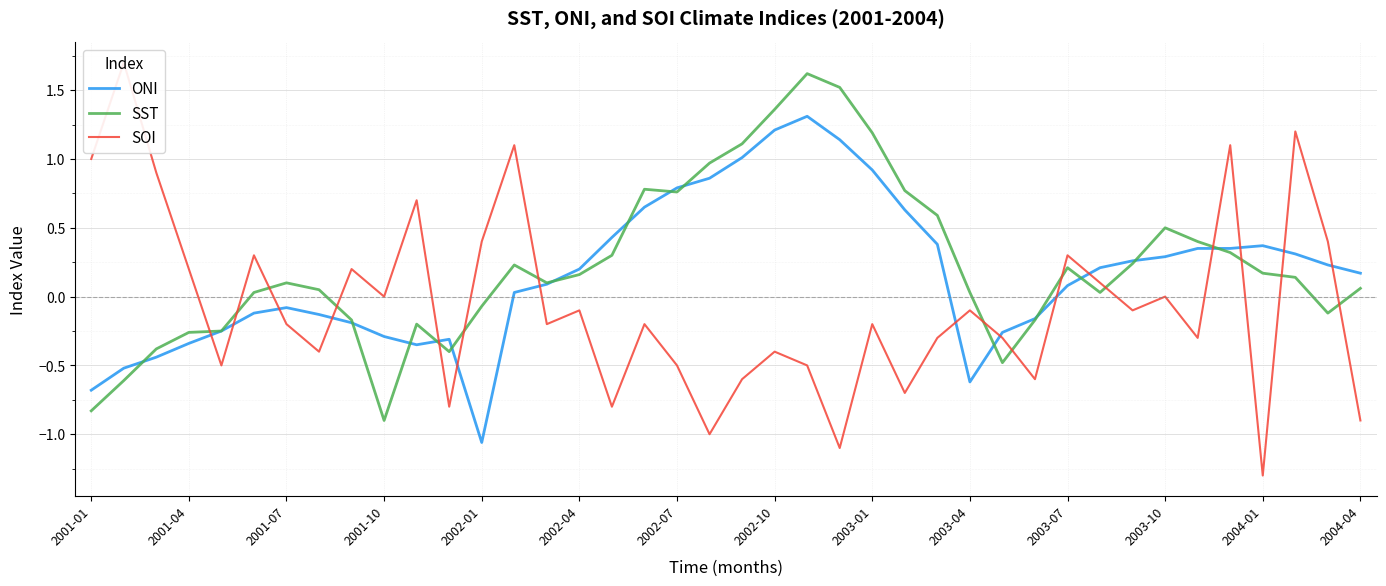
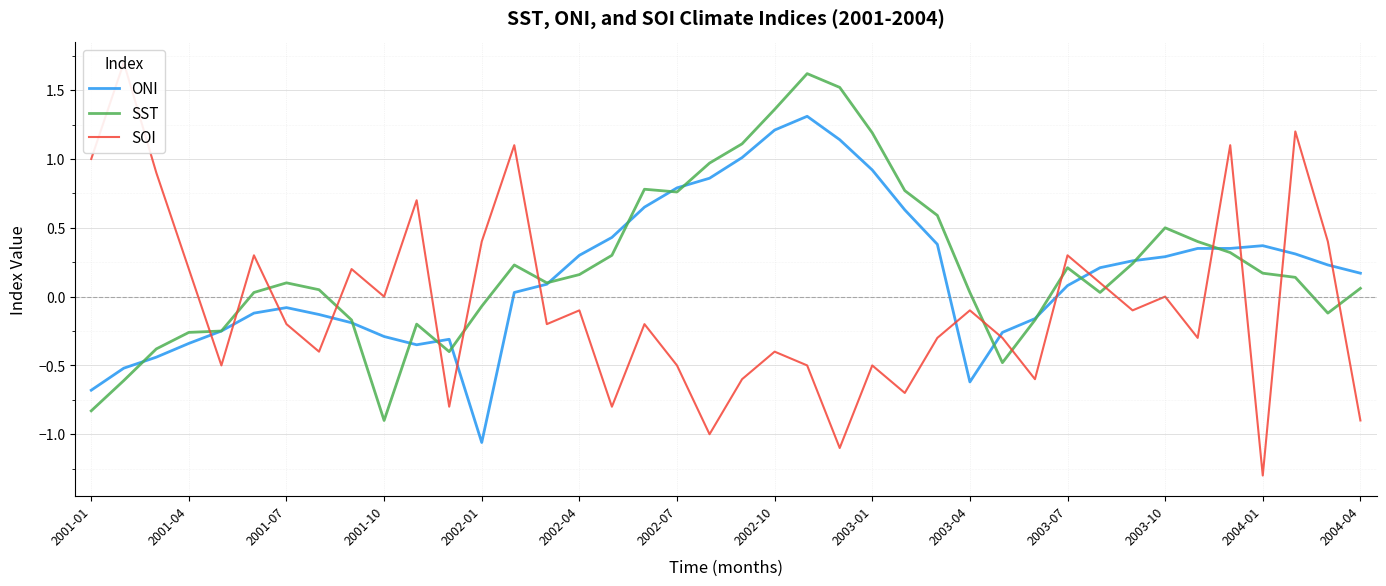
  {
    "ONI": {
      "2001-01": -0.68,
      "2001-04": -0.34,
      "2001-07": -0.08,
      "2001-10": -0.3,
      "2002-01": -1.06,
-     "2002-04": 0.2,
+     "2002-04": 0.3,
      "2002-07": 0.8,
      "2002-10": 1.2,
      "2003-01": 0.92,
      "2003-04": -0.62,
      "2003-07": 0.08,
      "2003-10": 0.3,
      "2004-01": 0.37,
      "2004-04": 0.17
    },
    "SST": {
      "2001-01": -0.83,
      "2001-04": -0.26,
      "2001-07": 0.1,
      "2001-10": -0.9,
      "2002-01": -0.07,
      "2002-04": 0.16,
      "2002-07": 0.76,
      "2002-10": 1.36,
      "2003-01": 1.2,
      "2003-04": 0.03,
      "2003-07": 0.2,
      "2003-10": 0.5,
      "2004-01": 0.17,
      "2004-04": 0.06
    },
    "SOI": {
      "2001-01": 1.0,
      "2001-04": 0.2,
      "2001-07": -0.2,
      "2001-10": 0.0,
      "2002-01": 0.4,
      "2002-04": -0.1,
      "2002-07": -0.5,
      "2002-10": -0.4,
-     "2003-01": -0.2,
+     "2003-01": -0.5,
      "2003-04": -0.1,
      "2003-07": 0.3,
      "2003-10": 0.0,
      "2004-01": -1.3,
      "2004-04": -0.9
    }
  }
